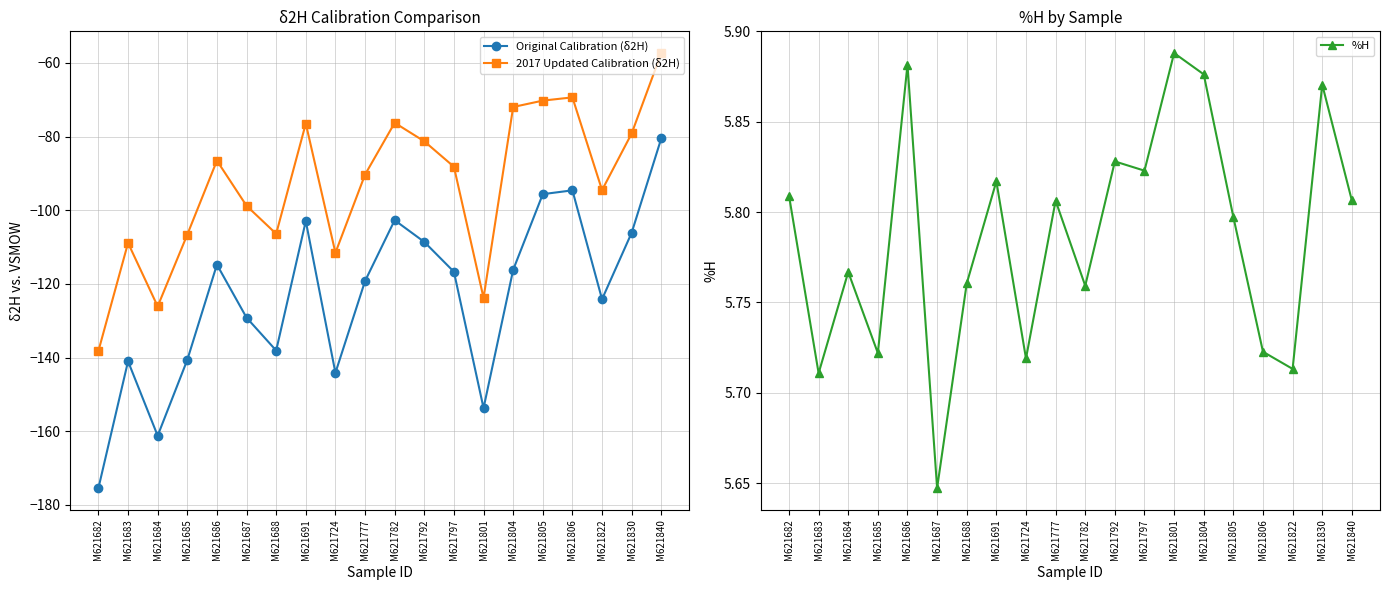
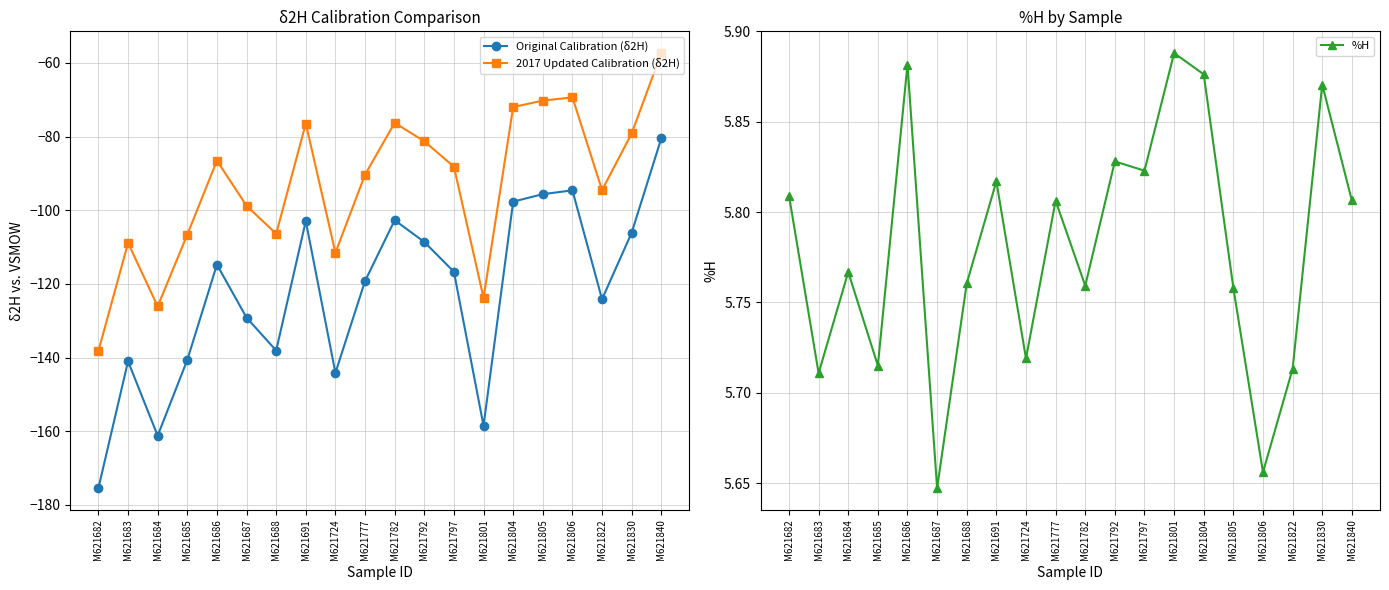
  {
    "δ2H Calibration Comparison": {
      "Original Calibration (δ2H)": {
        "M621682": -175,
        "M621683": -141,
        "M621684": -161,
        "M621685": -141,
        "M621686": -115,
        "M621687": -129,
        "M621688": -138,
        "M621691": -103,
        "M621724": -144,
        "M621777": -119,
        "M621782": -103,
        "M621792": -109,
        "M621797": -117,
-       "M621801": -154,
-       "M621804": -116,
+       "M621801": -159,
+       "M621804": -98,
        "M621805": -96,
        "M621806": -95,
        "M621822": -124,
        "M621830": -106,
        "M621840": -80
      },
      "2017 Updated Calibration (δ2H)": {
        "M621682": -138,
        "M621683": -109,
        "M621684": -126,
        "M621685": -107,
        "M621686": -87,
        "M621687": -99,
        "M621688": -106,
        "M621691": -76,
        "M621724": -112,
        "M621777": -90,
        "M621782": -76,
        "M621792": -81,
        "M621797": -88,
        "M621801": -124,
        "M621804": -72,
        "M621805": -70,
        "M621806": -69,
        "M621822": -95,
        "M621830": -79
      }
    },
    "%H by Sample": {
      "M621682": 5.809,
      "M621683": 5.711,
      "M621684": 5.767,
-     "M621685": 5.722,
+     "M621685": 5.715,
      "M621686": 5.882,
      "M621687": 5.647,
      "M621688": 5.761,
      "M621691": 5.817,
      "M621724": 5.719,
      "M621777": 5.806,
      "M621782": 5.759,
      "M621792": 5.828,
      "M621797": 5.823,
      "M621801": 5.888,
      "M621804": 5.876,
-     "M621805": 5.797,
-     "M621806": 5.723,
+     "M621805": 5.758,
+     "M621806": 5.656,
      "M621822": 5.713,
      "M621830": 5.871,
      "M621840": 5.806
    }
  }
